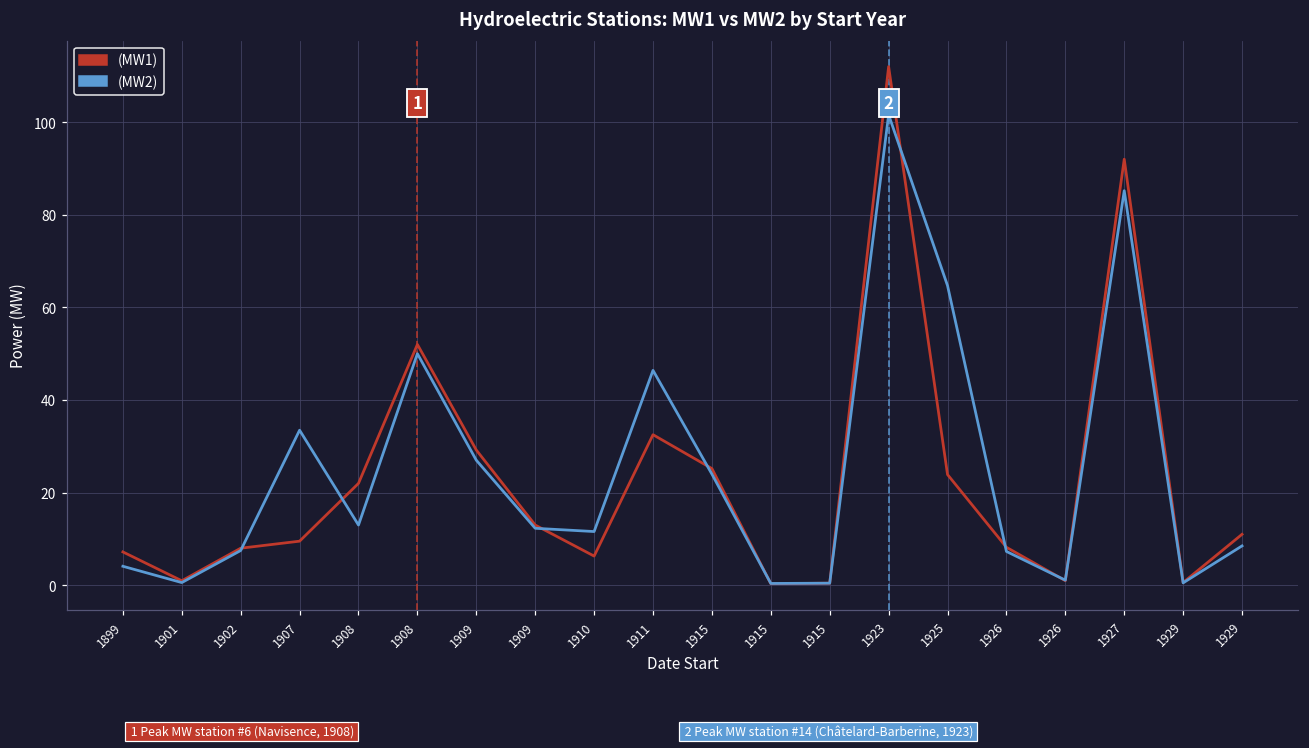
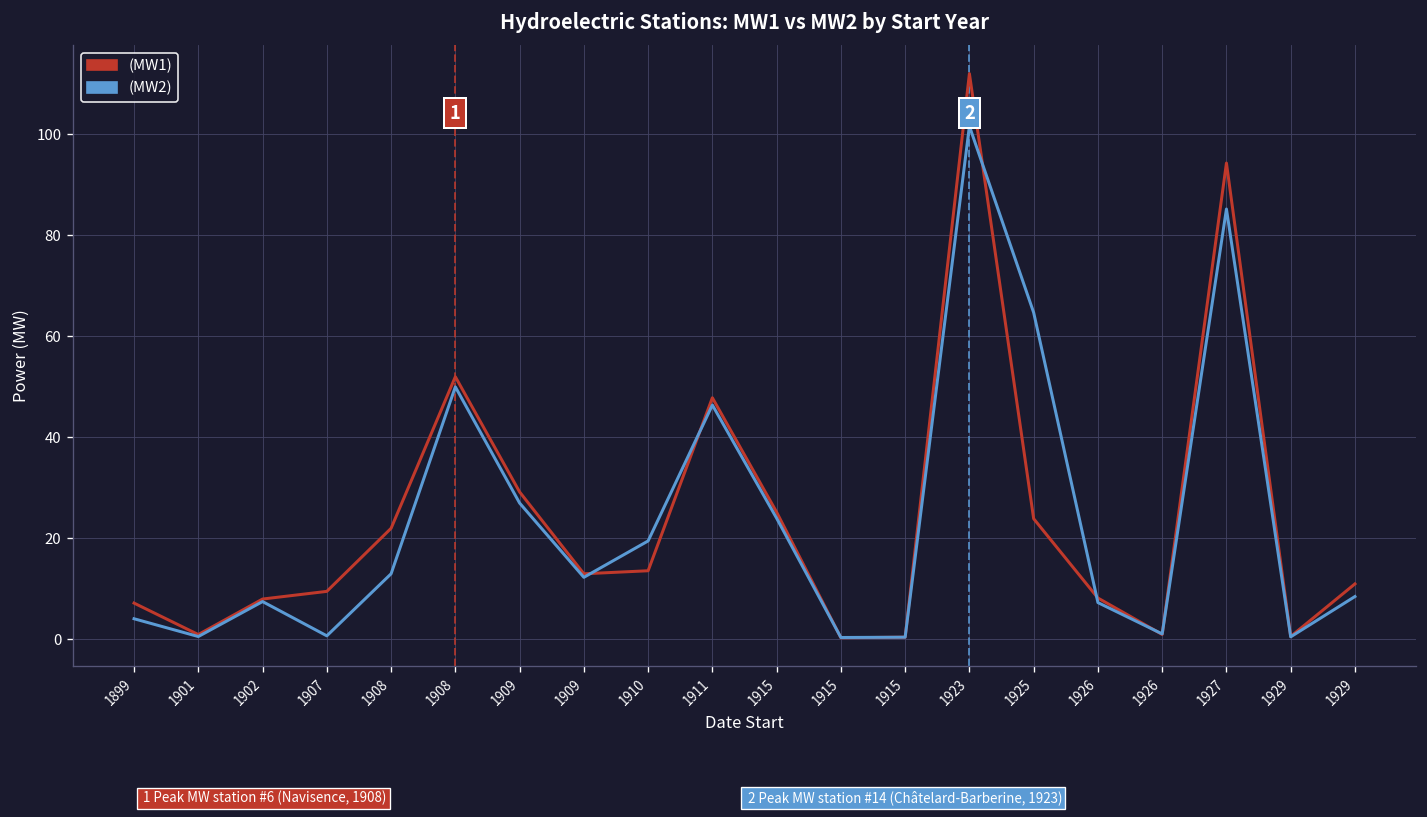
  {
    "(MW1)": {
      "1899": 7,
      "1907": 10,
-     "1910": 6,
-     "1911": 33,
+     "1910": 14,
+     "1911": 48,
      "1923": 112,
      "1925": 24,
-     "1927": 92
+     "1927": 94
    },
    "(MW2)": {
      "1899": 4,
-     "1907": 33,
-     "1910": 12,
+     "1907": 1,
+     "1910": 20,
      "1911": 46,
      "1925": 65,
      "1927": 85
    }
  }
